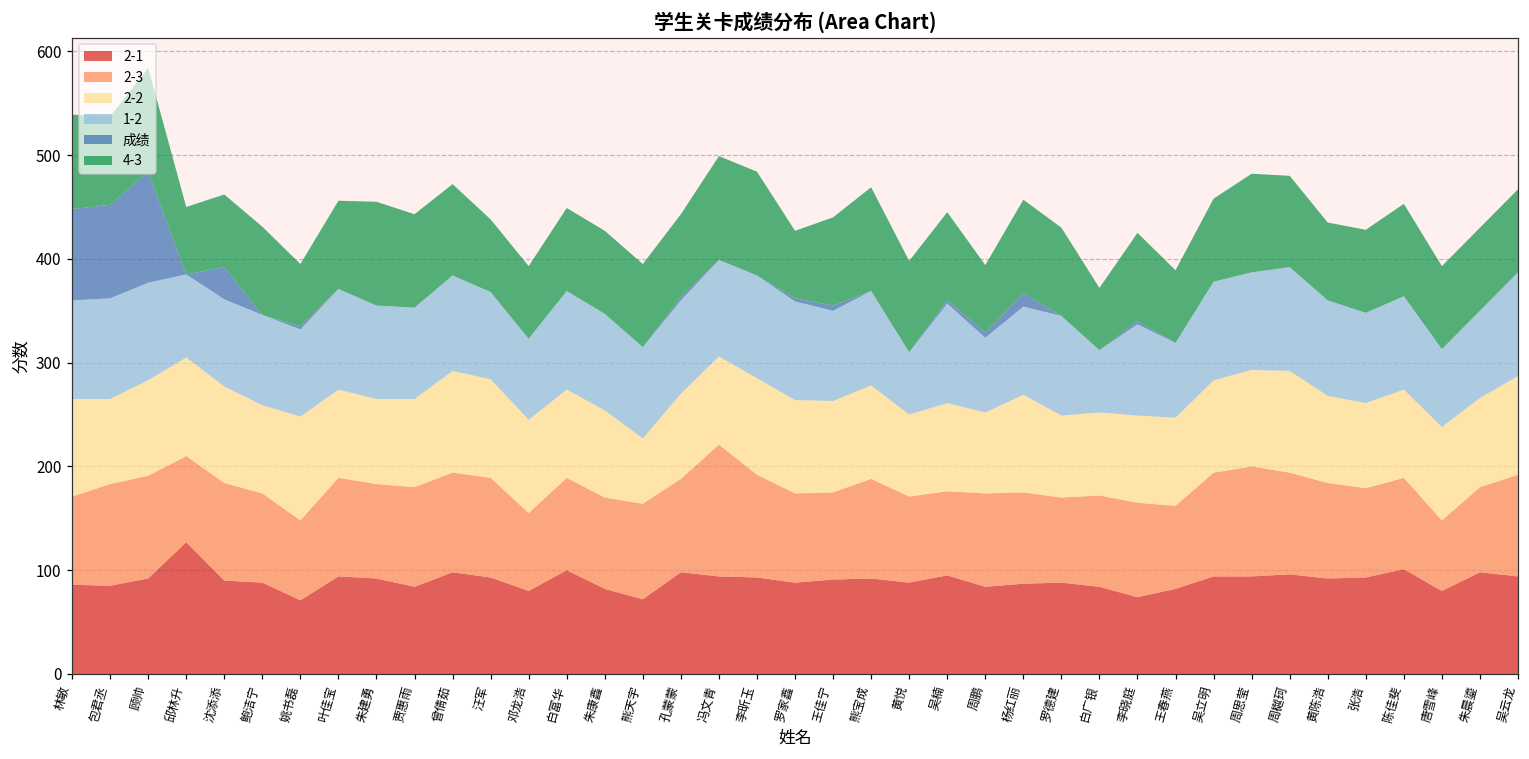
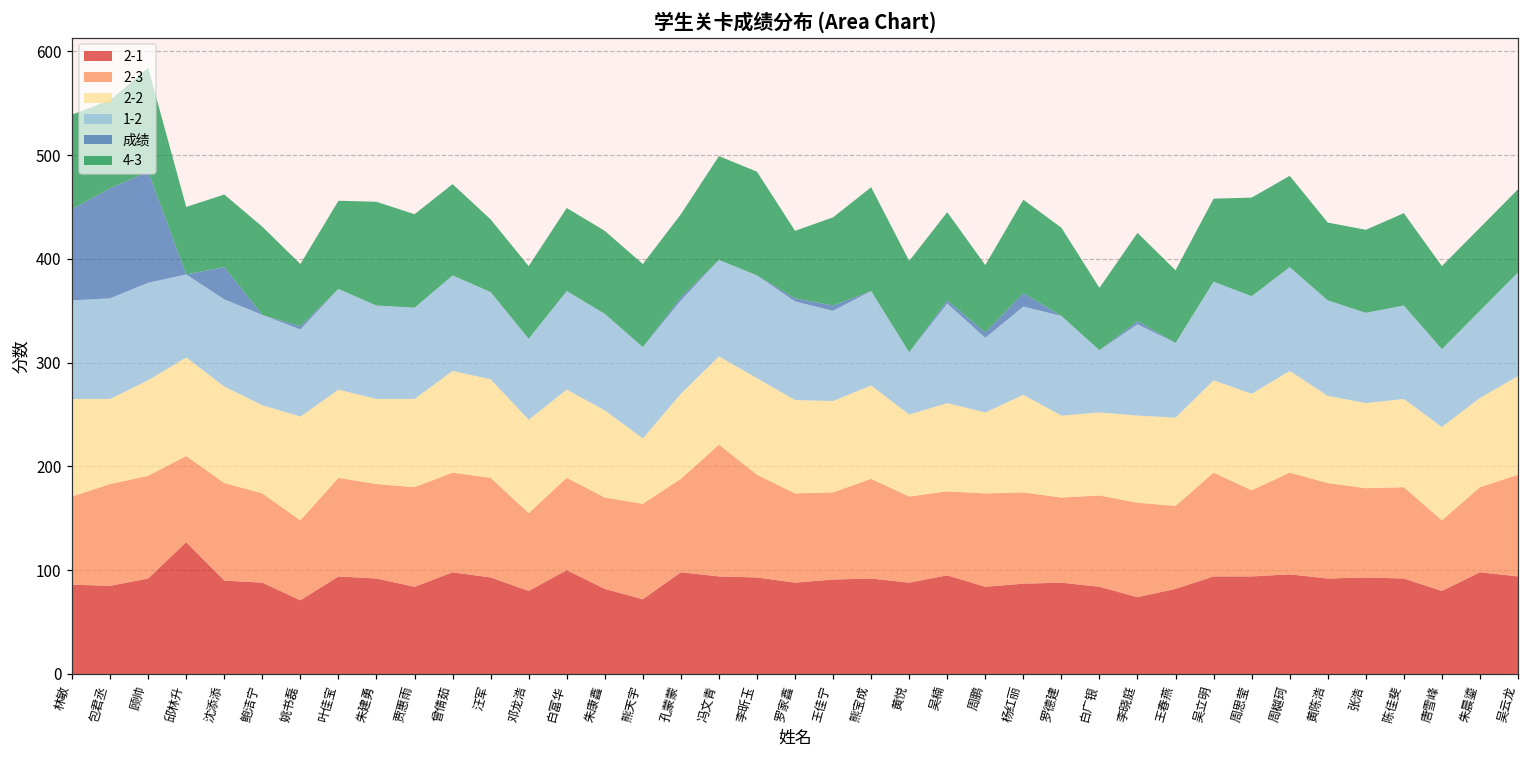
  {
    "2-1": {
      "林敏": 90,
      "包君丞": 90,
      "顾帅": 90,
      "邱林升": 130,
      "沈添添": 90,
      "鲍洁宁": 90,
      "姚书磊": 70,
      "叶佳宝": 90,
      "朱建勇": 90,
      "贾惠雨": 80,
      "曾倩茹": 100,
      "汪军": 90,
      "邓龙浩": 80,
      "白富华": 100,
      "朱康鑫": 80,
      "熊天宇": 70,
      "孔蒙蒙": 100,
      "冯文青": 90,
      "李昕玉": 90,
      "罗家鑫": 90,
      "王佳宁": 90,
      "熊宝成": 90,
      "黄悦": 90,
      "吴楠": 100,
      "周鹏": 80,
      "杨红丽": 90,
      "罗德建": 90,
      "白广银": 80,
      "李晓庭": 70,
      "王春燕": 80,
      "吴立明": 90,
      "周思莹": 90,
      "周樾珂": 100,
      "黄陈浩": 90,
      "张浩": 90,
-     "陈佳斐": 100,
+     "陈佳斐": 90,
      "唐雪峰": 80,
      "朱晨鎏": 100,
      "吴云龙": 90
    },
    "2-3": {
      "林敏": 90,
      "包君丞": 100,
      "顾帅": 100,
      "邱林升": 80,
      "沈添添": 90,
      "鲍洁宁": 90,
      "姚书磊": 80,
      "叶佳宝": 100,
      "朱建勇": 90,
      "贾惠雨": 100,
      "曾倩茹": 100,
      "汪军": 100,
      "邓龙浩": 80,
      "白富华": 90,
      "朱康鑫": 90,
      "熊天宇": 90,
      "孔蒙蒙": 90,
      "冯文青": 130,
      "李昕玉": 100,
      "罗家鑫": 90,
      "王佳宁": 80,
      "熊宝成": 100,
      "黄悦": 80,
      "吴楠": 80,
      "周鹏": 90,
      "杨红丽": 90,
      "罗德建": 80,
      "白广银": 90,
      "李晓庭": 90,
      "王春燕": 80,
      "吴立明": 100,
-     "周思莹": 110,
+     "周思莹": 80,
      "周樾珂": 100,
      "黄陈浩": 90,
      "张浩": 90,
      "陈佳斐": 90,
      "唐雪峰": 70,
      "朱晨鎏": 80,
      "吴云龙": 100
    },
    "2-2": {
      "林敏": 90,
      "包君丞": 80,
      "顾帅": 90,
      "邱林升": 100,
      "沈添添": 90,
      "鲍洁宁": 90,
      "姚书磊": 100,
      "叶佳宝": 90,
      "朱建勇": 80,
      "贾惠雨": 90,
      "曾倩茹": 100,
      "汪军": 100,
      "邓龙浩": 90,
      "白富华": 90,
      "朱康鑫": 80,
      "熊天宇": 60,
      "孔蒙蒙": 80,
      "冯文青": 90,
      "李昕玉": 90,
      "罗家鑫": 90,
      "王佳宁": 90,
      "熊宝成": 90,
      "黄悦": 80,
      "吴楠": 90,
      "周鹏": 80,
      "杨红丽": 90,
      "罗德建": 80,
      "白广银": 80,
      "李晓庭": 80,
      "王春燕": 90,
      "吴立明": 90,
      "周思莹": 90,
      "周樾珂": 100,
      "黄陈浩": 80,
      "张浩": 80,
      "陈佳斐": 90,
      "唐雪峰": 90,
      "朱晨鎏": 90,
      "吴云龙": 100
    },
    "1-2": {
      "林敏": 100,
      "包君丞": 100,
      "顾帅": 90,
      "沈添添": 80,
      "姚书磊": 80,
      "孔蒙蒙": 90,
      "罗家鑫": 100,
      "王佳宁": 90,
      "吴楠": 100,
      "周鹏": 70,
      "杨红丽": 90,
      "李晓庭": 90
    },
    "成绩": {
      "林敏": 90,
-     "包君丞": 90,
+     "包君丞": 110,
      "沈添添": 30,
      "姚书磊": 0,
      "孔蒙蒙": 0,
      "罗家鑫": 0,
      "王佳宁": 10,
      "吴楠": 0,
      "周鹏": 10,
      "杨红丽": 10,
      "李晓庭": 0
    },
    "4-3": {
      "林敏": 90,
      "邱林升": 70,
      "沈添添": 70,
      "鲍洁宁": 90,
      "姚书磊": 60,
      "叶佳宝": 90,
      "朱建勇": 100,
      "贾惠雨": 90,
      "曾倩茹": 90,
      "汪军": 70,
      "邓龙浩": 70,
      "白富华": 80,
      "朱康鑫": 80,
      "熊天宇": 80,
      "孔蒙蒙": 80,
      "冯文青": 100,
      "李昕玉": 100,
      "罗家鑫": 70,
      "王佳宁": 90,
      "熊宝成": 100,
      "黄悦": 90,
      "吴楠": 90,
      "周鹏": 70,
      "杨红丽": 90,
      "罗德建": 90,
      "白广银": 60,
      "李晓庭": 90,
      "王春燕": 70,
      "吴立明": 80,
      "周思莹": 100,
      "周樾珂": 90,
      "黄陈浩": 80,
      "张浩": 80,
      "陈佳斐": 90,
      "唐雪峰": 80,
      "朱晨鎏": 80,
      "吴云龙": 80
    }
  }
